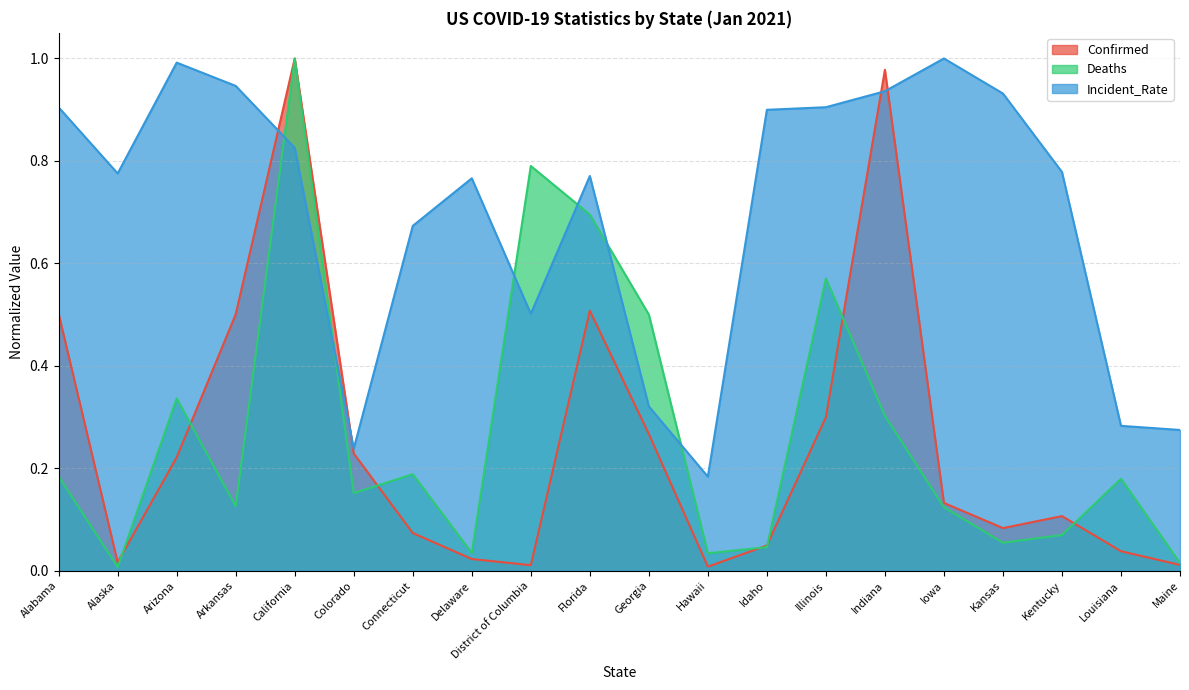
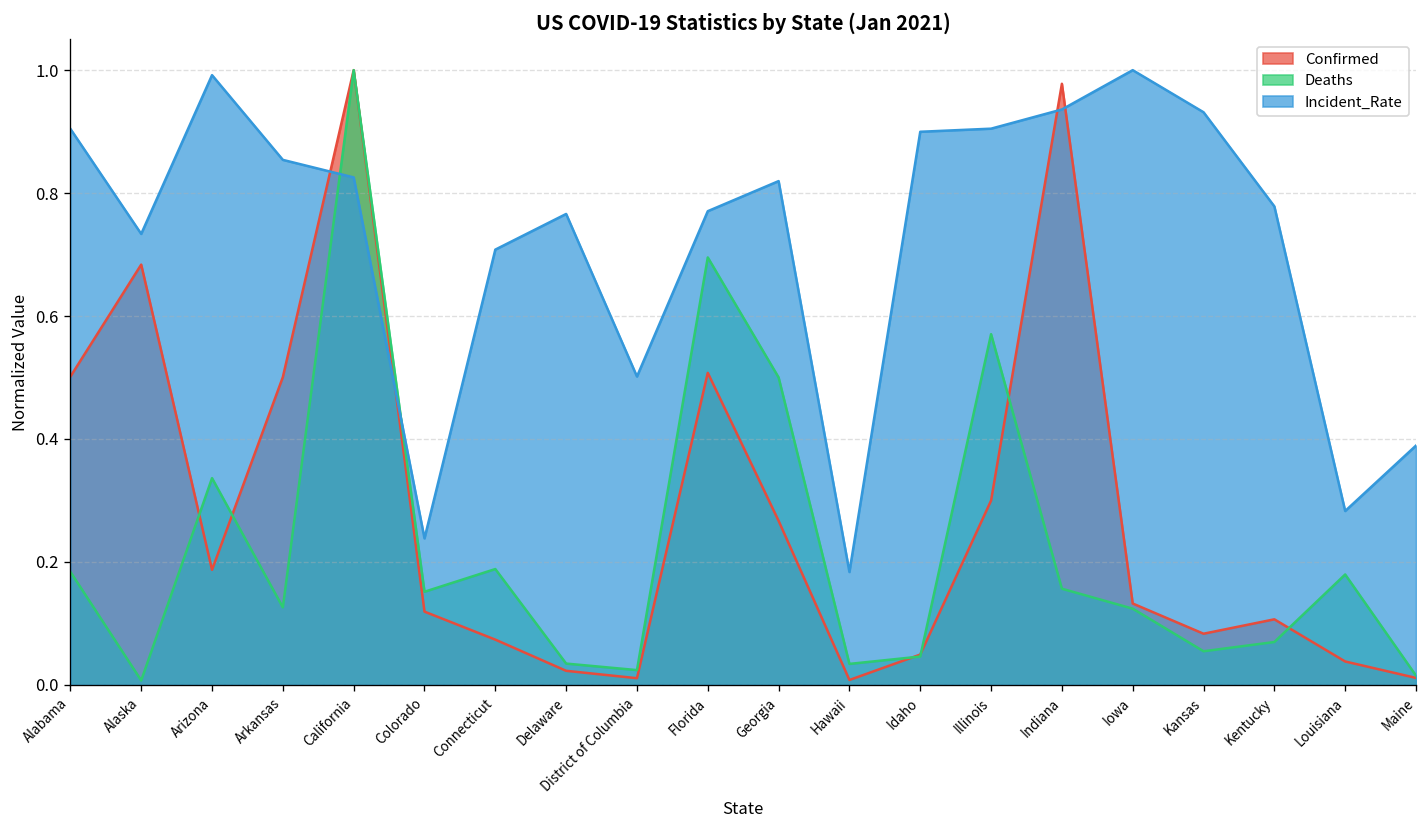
  {
    "Confirmed": {
      "Alabama": 0.50,
-     "Alaska": 0.02,
-     "Arizona": 0.22,
+     "Alaska": 0.68,
+     "Arizona": 0.19,
      "Arkansas": 0.50,
-     "Colorado": 0.23,
+     "Colorado": 0.12,
      "Connecticut": 0.07,
      "Delaware": 0.02,
      "District of Columbia": 0.01,
      "Florida": 0.51,
      "Georgia": 0.27,
      "Hawaii": 0.01,
      "Illinois": 0.30,
      "Indiana": 0.98,
      "Iowa": 0.13,
      "Kansas": 0.08,
      "Kentucky": 0.11,
      "Louisiana": 0.04
    },
    "Deaths": {
      "Alabama": 0.18,
      "Alaska": 0.01,
      "Arizona": 0.34,
      "Arkansas": 0.13,
      "Colorado": 0.15,
      "Connecticut": 0.19,
      "Delaware": 0.03,
-     "District of Columbia": 0.79,
+     "District of Columbia": 0.02,
      "Florida": 0.70,
      "Georgia": 0.50,
      "Hawaii": 0.03,
      "Illinois": 0.57,
-     "Indiana": 0.30,
+     "Indiana": 0.16,
      "Iowa": 0.12,
      "Kansas": 0.05,
      "Kentucky": 0.07,
      "Louisiana": 0.18
    },
    "Incident_Rate": {
      "Alabama": 0.90,
-     "Alaska": 0.78,
+     "Alaska": 0.73,
      "Arizona": 0.99,
-     "Arkansas": 0.95,
+     "Arkansas": 0.85,
      "California": 0.83,
      "Colorado": 0.24,
-     "Connecticut": 0.67,
+     "Connecticut": 0.71,
      "Delaware": 0.77,
      "District of Columbia": 0.50,
      "Florida": 0.77,
-     "Georgia": 0.32,
+     "Georgia": 0.82,
      "Hawaii": 0.18,
      "Idaho": 0.90,
      "Illinois": 0.90,
      "Indiana": 0.94,
      "Iowa": 1.00,
      "Kansas": 0.93,
      "Kentucky": 0.78,
      "Louisiana": 0.28,
-     "Maine": 0.27
+     "Maine": 0.39
    }
  }
